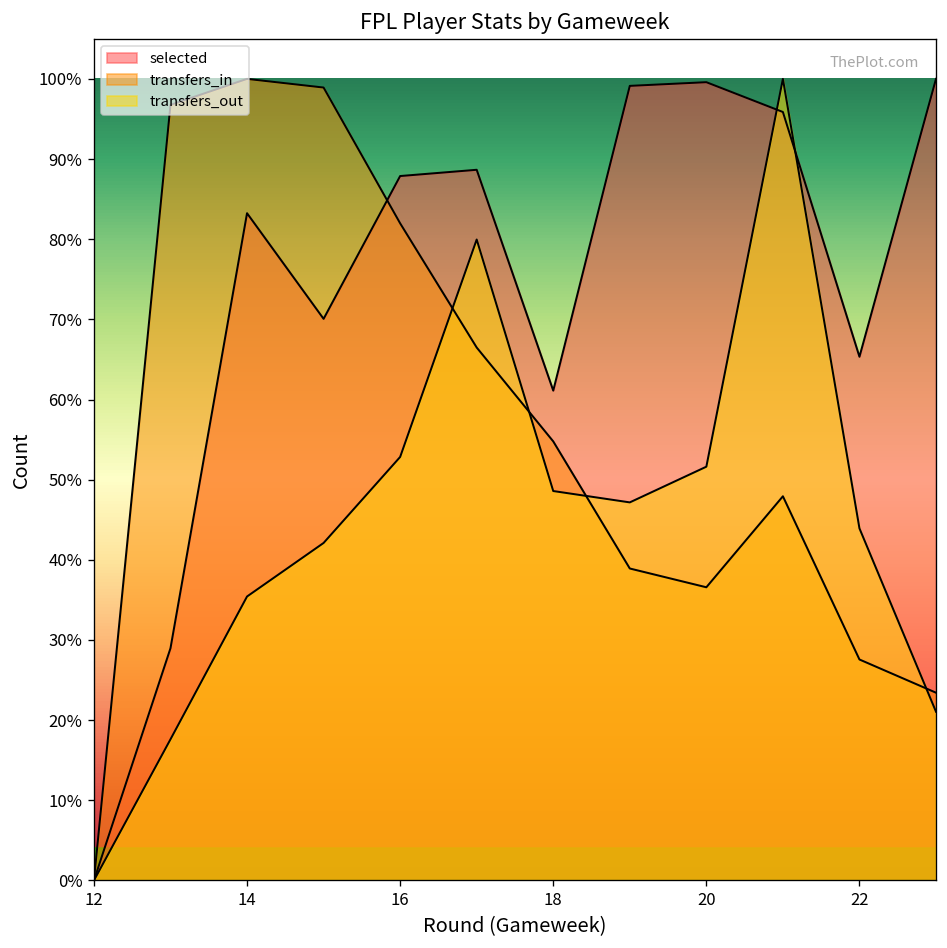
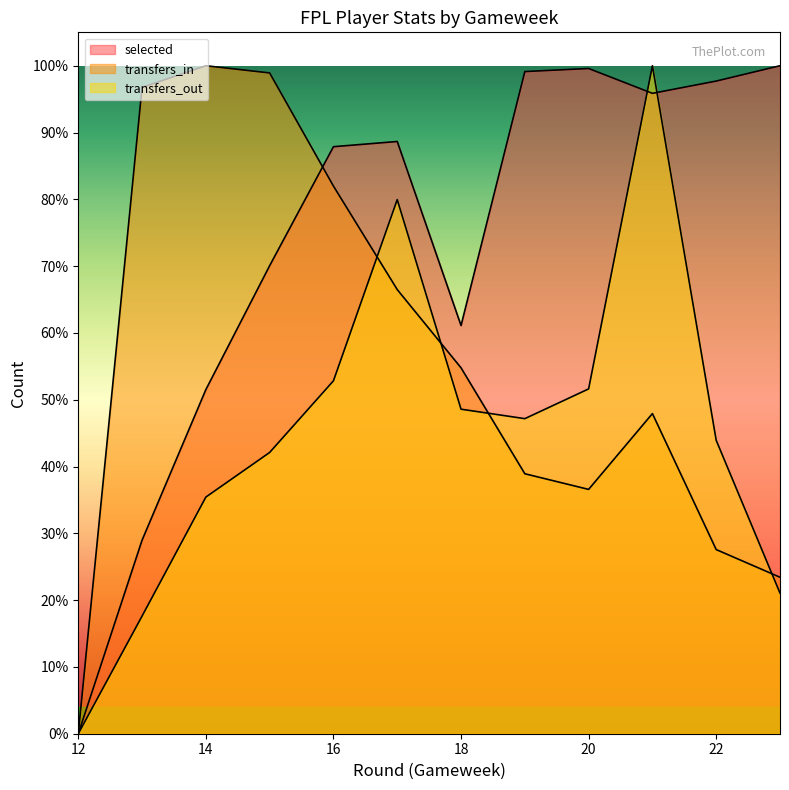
  {
    "selected": {
-     "14": "83%",
+     "14": "52%",
      "16": "88%",
      "18": "61%",
      "20": "100%",
-     "22": "65%"
+     "22": "98%"
    }
  }
